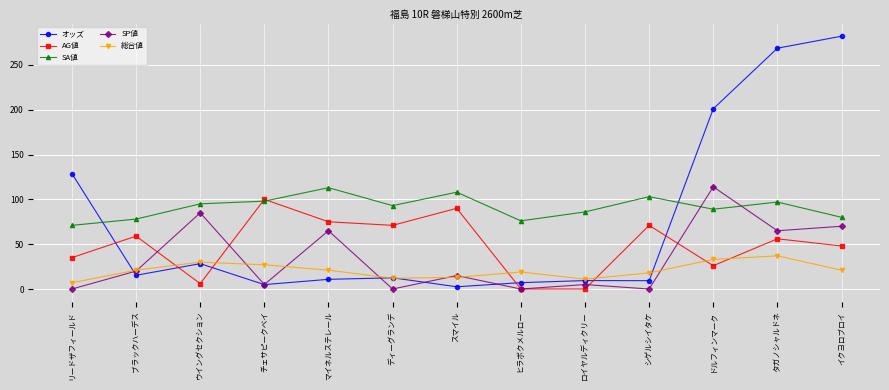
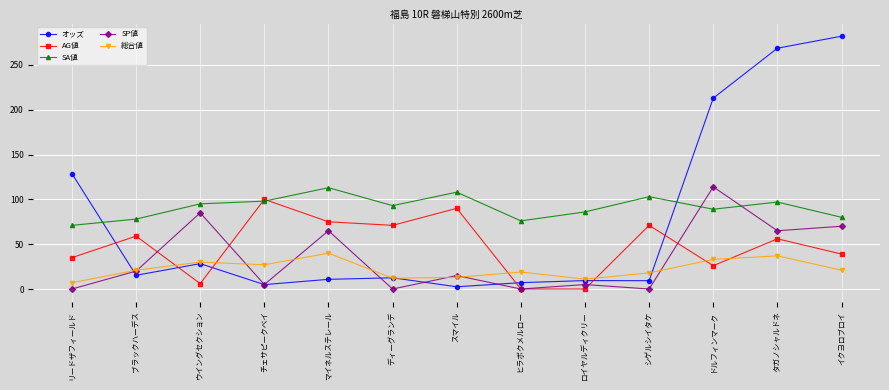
  {
    "オッズ": {
      "リードザフィールド": 130,
      "ブラックハーデス": 20,
      "マイネルステレール": 10,
      "スマイル": 0,
      "ヒラボクメルロー": 10,
      "シゲルシイタケ": 10,
-     "ドルフィンマーク": 200,
+     "ドルフィンマーク": 210,
      "タガノシャルドネ": 270,
      "イクヨロブロイ": 280
    },
    "AG値": {
      "リードザフィールド": 40,
      "ブラックハーデス": 60,
      "ウイングセクション": 10,
      "マイネルステレール": 80,
      "ディーグランデ": 70,
      "スマイル": 90,
      "ロイヤルディクリー": 0,
      "シゲルシイタケ": 70,
      "ドルフィンマーク": 30,
      "タガノシャルドネ": 60,
-     "イクヨロブロイ": 50
+     "イクヨロブロイ": 40
    },
    "SA値": {
      "リードザフィールド": 70,
      "ブラックハーデス": 80,
      "ウイングセクション": 100,
      "マイネルステレール": 110,
      "ディーグランデ": 90,
      "スマイル": 110,
      "ヒラボクメルロー": 80,
      "ロイヤルディクリー": 90,
      "シゲルシイタケ": 100,
      "ドルフィンマーク": 90,
      "タガノシャルドネ": 100,
      "イクヨロブロイ": 80
    },
    "SP値": {
      "リードザフィールド": 0,
      "ウイングセクション": 90,
      "マイネルステレール": 70,
      "ディーグランデ": 0,
      "ロイヤルディクリー": 10,
      "シゲルシイタケ": 0,
      "ドルフィンマーク": 110,
      "タガノシャルドネ": 70,
      "イクヨロブロイ": 70
    },
    "総合値": {
      "リードザフィールド": 10,
      "チェサピークベイ": 30,
-     "マイネルステレール": 20,
+     "マイネルステレール": 40,
      "ヒラボクメルロー": 20,
      "シゲルシイタケ": 20,
      "ドルフィンマーク": 30,
      "タガノシャルドネ": 40,
      "イクヨロブロイ": 20
    }
  }
